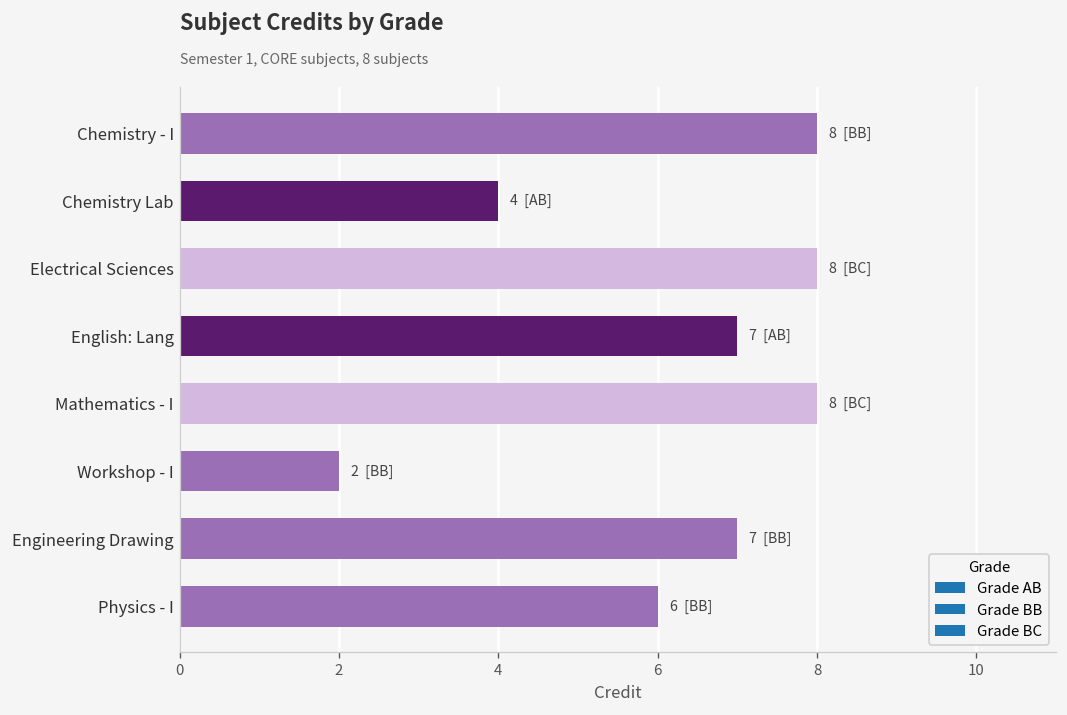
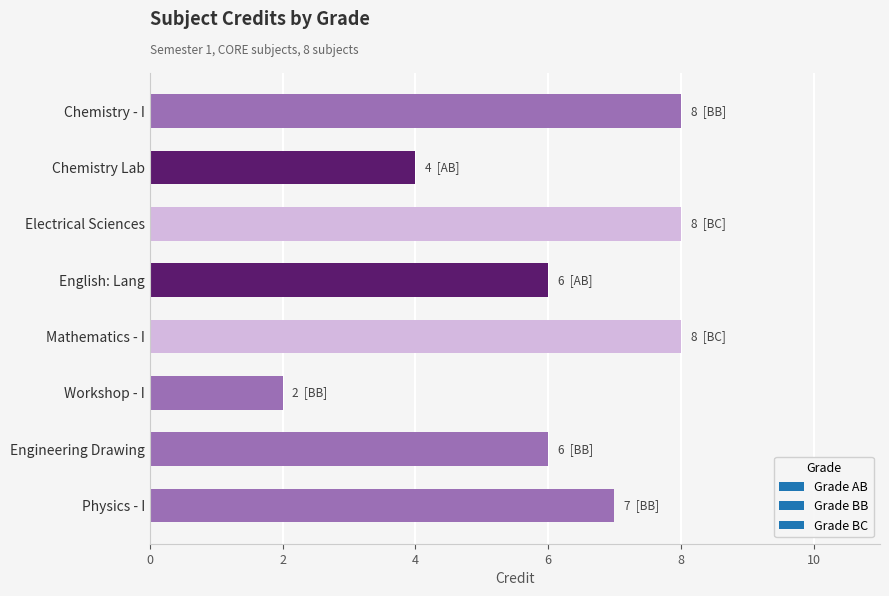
  {
    "Chemistry - I": 8,
    "Chemistry Lab": 4,
    "Electrical Sciences": 8,
-   "English: Lang": 7,
+   "English: Lang": 6,
    "Mathematics - I": 8,
    "Workshop - I": 2,
-   "Engineering Drawing": 7,
-   "Physics - I": 6
+   "Engineering Drawing": 6,
+   "Physics - I": 7
  }
